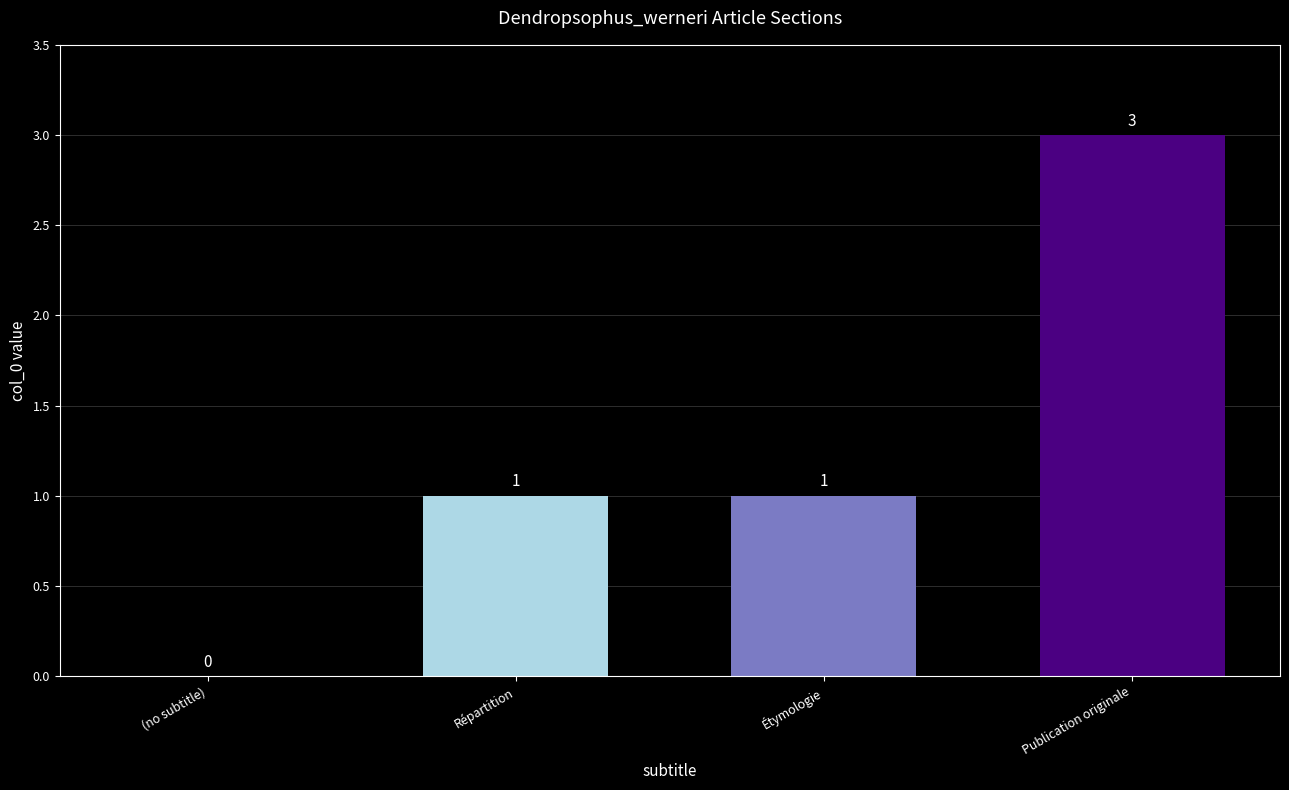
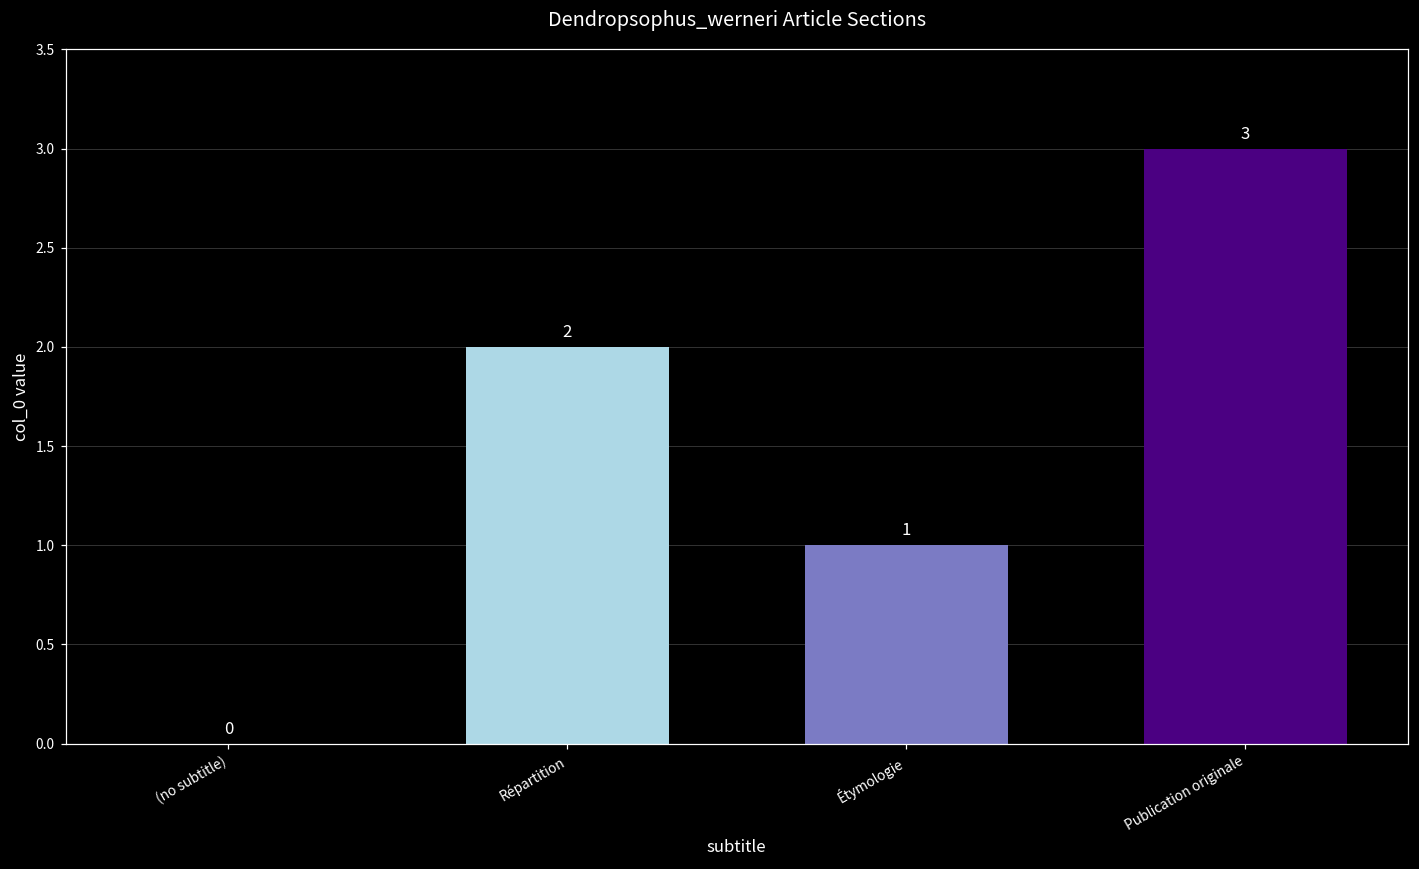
  {
    "(no subtitle)": 0,
-   "Répartition": 1,
+   "Répartition": 2,
    "Étymologie": 1,
    "Publication originale": 3
  }
